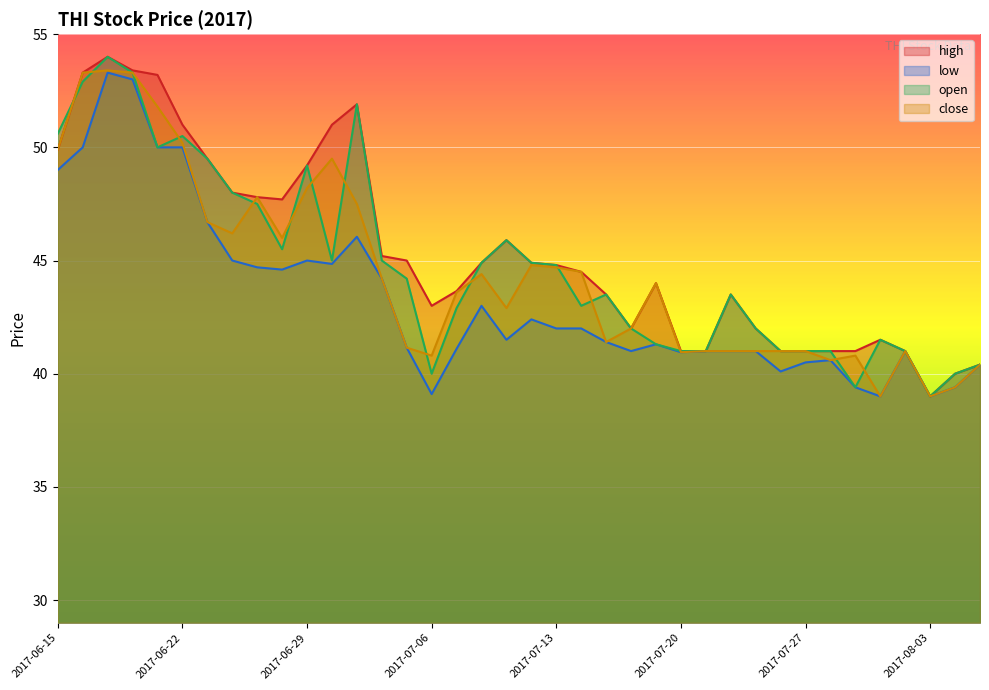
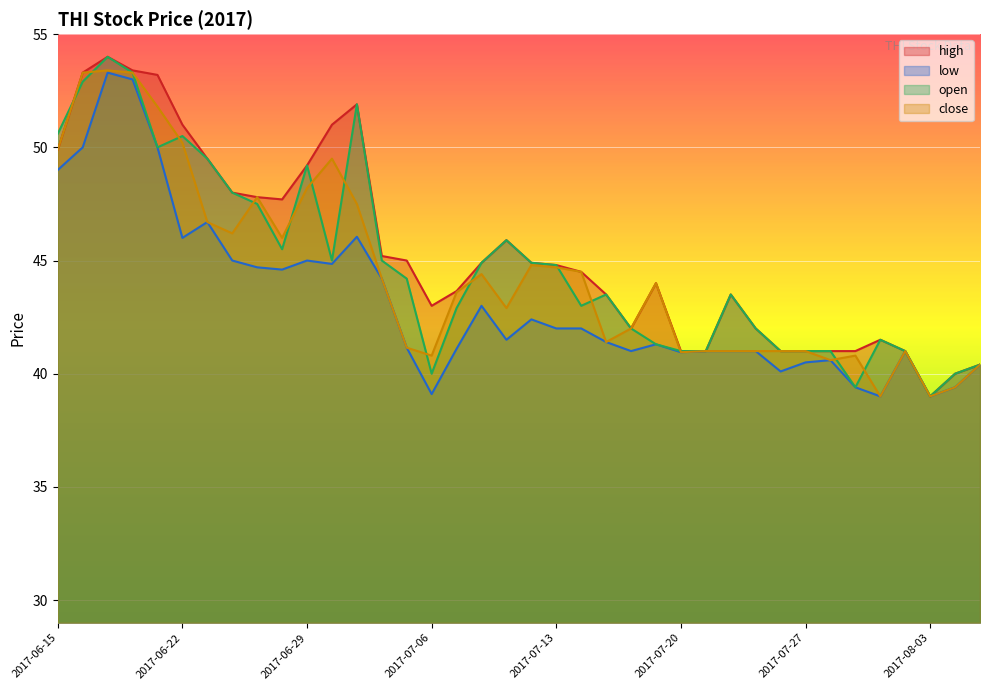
  {
    "low": {
      "2017-06-15": 49,
-     "2017-06-22": 50,
+     "2017-06-22": 46,
      "2017-06-29": 45,
      "2017-07-06": 39,
      "2017-07-13": 42,
      "2017-07-27": 40.5
    },
    "open": {
      "2017-06-15": 50.6,
      "2017-06-22": 50.5,
      "2017-07-06": 40
    }
  }
